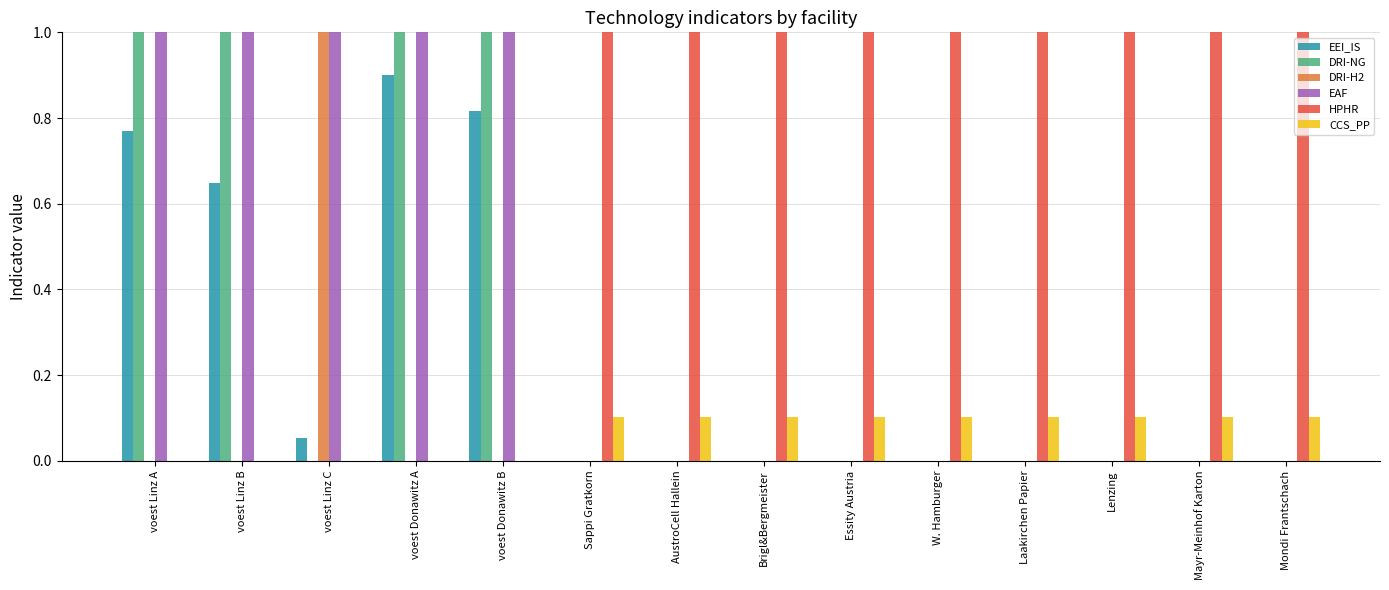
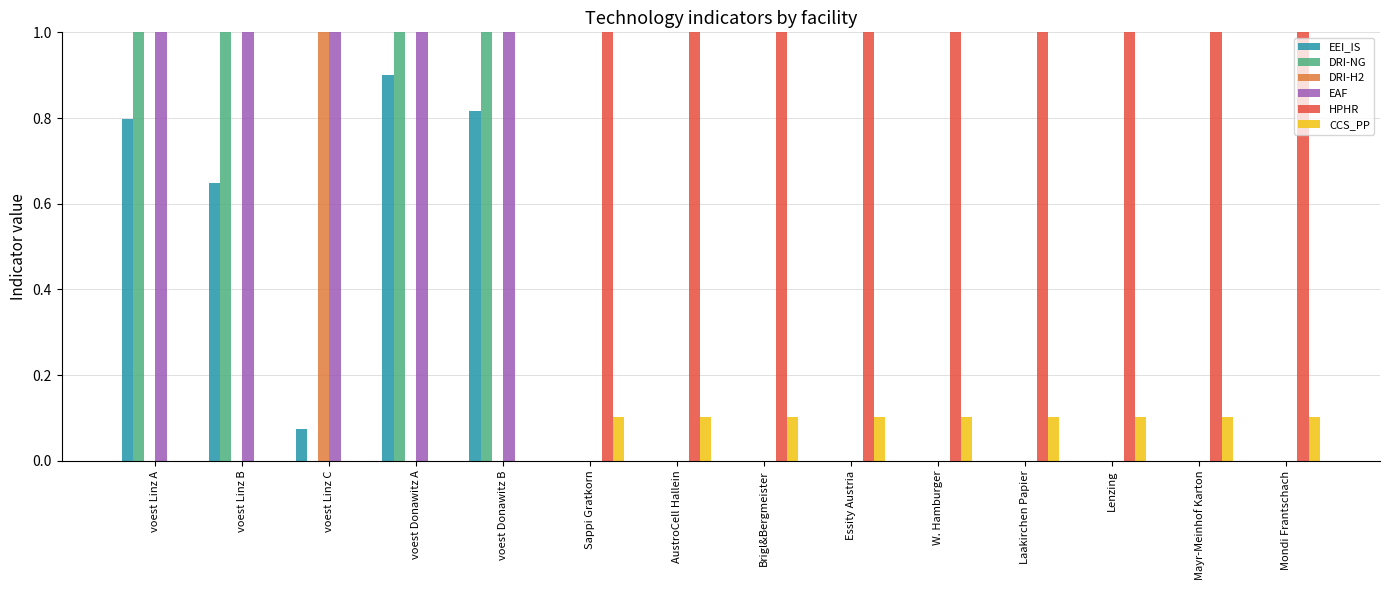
  {
    "EEI_IS": {
-     "voest Linz A": 0.77,
+     "voest Linz A": 0.80,
      "voest Linz B": 0.65,
-     "voest Linz C": 0.05,
+     "voest Linz C": 0.07,
      "voest Donawitz A": 0.90,
      "voest Donawitz B": 0.82,
      "Sappi Gratkorn": 0.00,
      "AustroCell Hallein": 0.00,
      "Brigl&Bergmeister": 0.00,
      "Essity Austria": 0.00,
      "W. Hamburger": 0.00,
      "Laakirchen Papier": 0.00,
      "Lenzing": 0.00,
      "Mayr-Meinhof Karton": 0.00,
      "Mondi Frantschach": 0.00
    },
    "DRI-NG": {
      "voest Linz A": 1.00,
      "voest Linz B": 1.00,
      "voest Linz C": 0.00,
      "voest Donawitz A": 1.00,
      "voest Donawitz B": 1.00,
      "Sappi Gratkorn": 0.00,
      "AustroCell Hallein": 0.00,
      "Brigl&Bergmeister": 0.00,
      "Essity Austria": 0.00,
      "W. Hamburger": 0.00,
      "Laakirchen Papier": 0.00,
      "Lenzing": 0.00,
      "Mayr-Meinhof Karton": 0.00,
      "Mondi Frantschach": 0.00
    },
    "EAF": {
      "voest Linz A": 1.00,
      "voest Linz B": 1.00,
      "voest Linz C": 1.00,
      "voest Donawitz A": 1.00,
      "voest Donawitz B": 1.00,
      "Sappi Gratkorn": 0.00,
      "AustroCell Hallein": 0.00,
      "Brigl&Bergmeister": 0.00,
      "Essity Austria": 0.00,
      "W. Hamburger": 0.00,
      "Laakirchen Papier": 0.00,
      "Lenzing": 0.00,
      "Mayr-Meinhof Karton": 0.00,
      "Mondi Frantschach": 0.00
    },
    "CCS_PP": {
      "voest Linz A": 0.00,
      "voest Linz B": 0.00,
      "voest Linz C": 0.00,
      "voest Donawitz A": 0.00,
      "voest Donawitz B": 0.00,
      "Sappi Gratkorn": 0.10,
      "AustroCell Hallein": 0.10,
      "Brigl&Bergmeister": 0.10,
      "Essity Austria": 0.10,
      "W. Hamburger": 0.10,
      "Laakirchen Papier": 0.10,
      "Lenzing": 0.10,
      "Mayr-Meinhof Karton": 0.10,
      "Mondi Frantschach": 0.10
    }
  }
